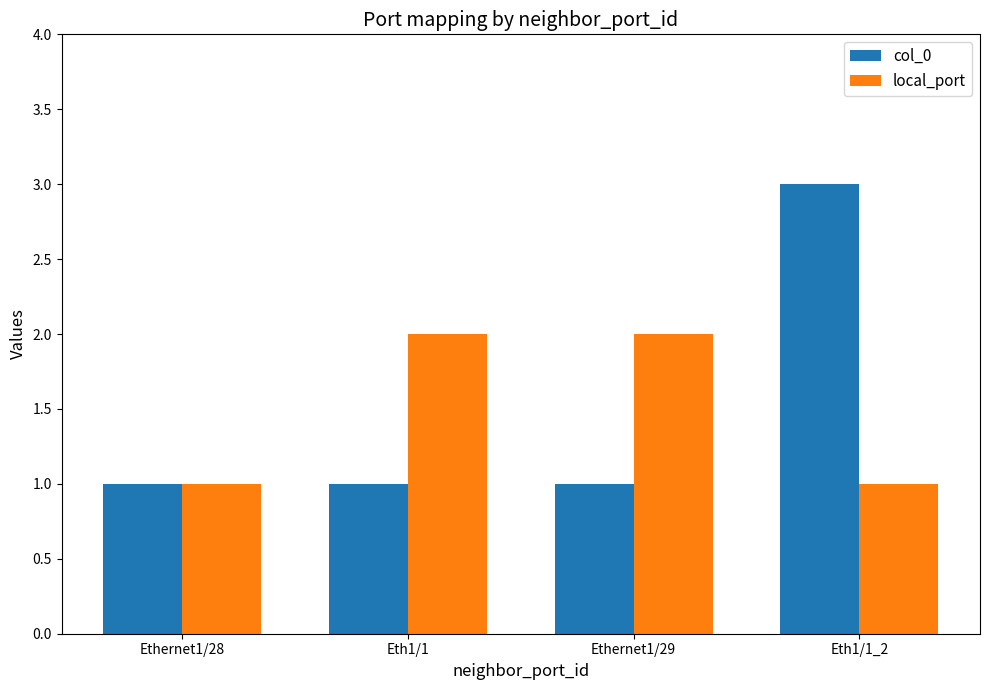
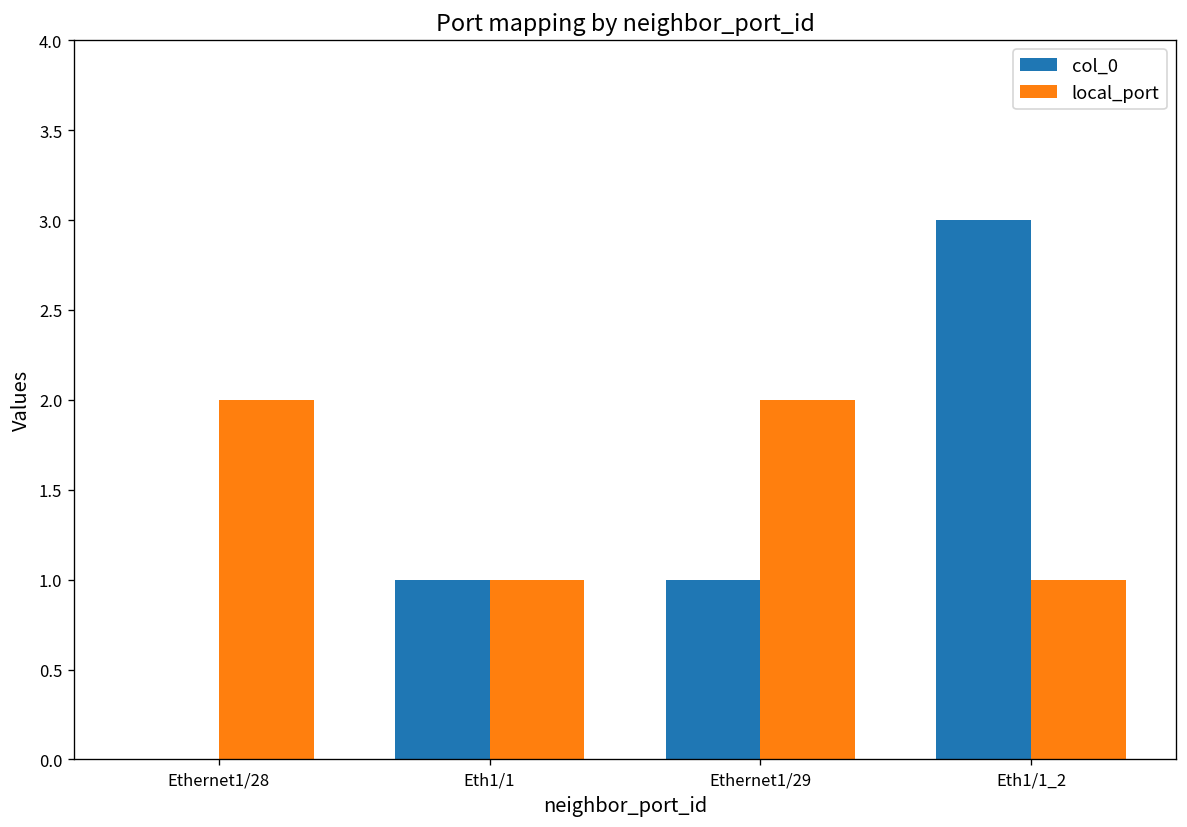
  {
    "col_0": {
-     "Ethernet1/28": 1,
+     "Ethernet1/28": 0,
      "Eth1/1": 1,
      "Ethernet1/29": 1,
      "Eth1/1_2": 3
    },
    "local_port": {
-     "Ethernet1/28": 1,
-     "Eth1/1": 2,
+     "Ethernet1/28": 2,
+     "Eth1/1": 1,
      "Ethernet1/29": 2,
      "Eth1/1_2": 1
    }
  }
